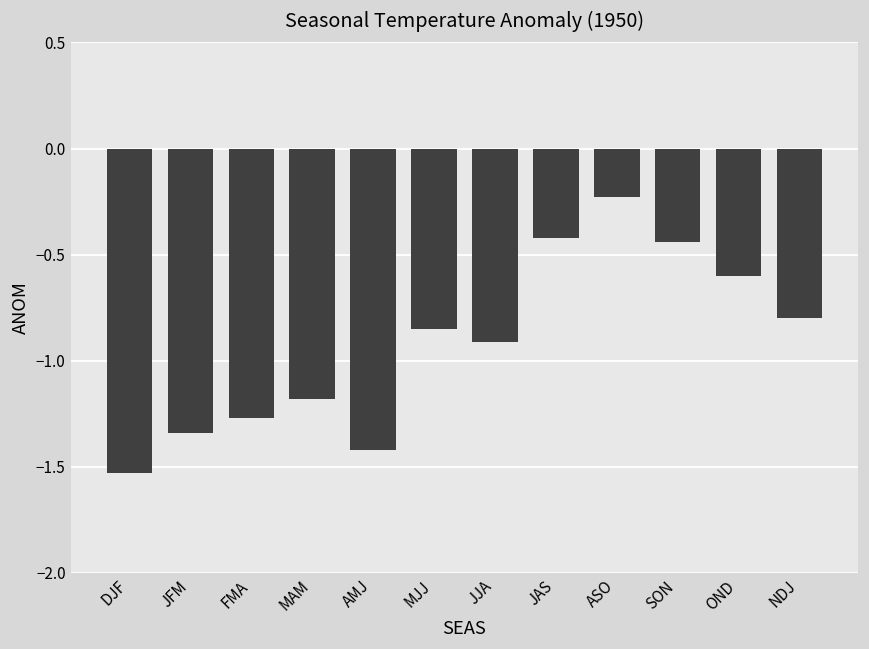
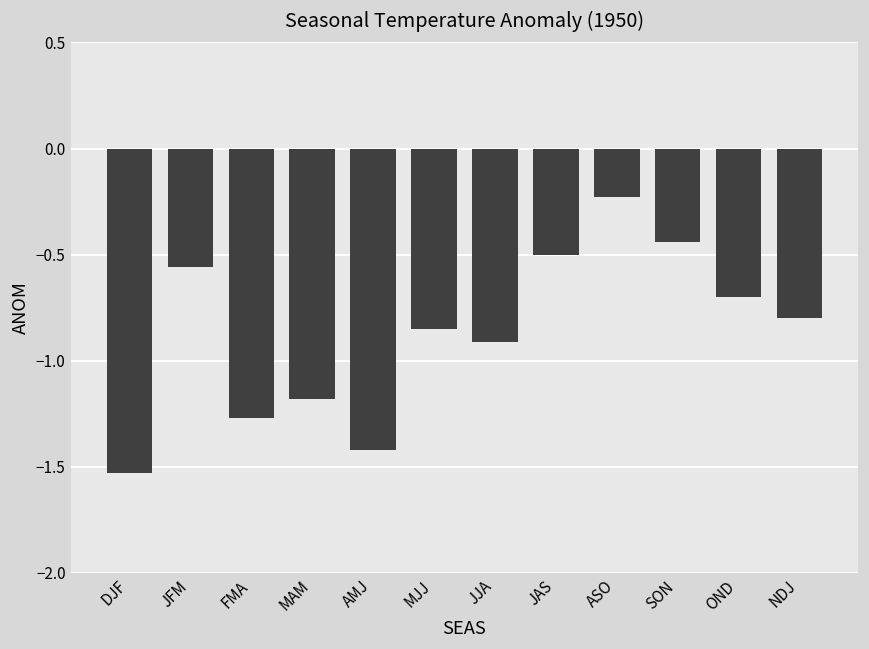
  {
    "DJF": -1.53,
-   "JFM": -1.34,
+   "JFM": -0.56,
    "FMA": -1.27,
    "MAM": -1.18,
    "AMJ": -1.42,
    "MJJ": -0.85,
    "JJA": -0.91,
-   "JAS": -0.42,
+   "JAS": -0.50,
    "ASO": -0.23,
    "SON": -0.44,
-   "OND": -0.6,
+   "OND": -0.7,
    "NDJ": -0.80
  }
